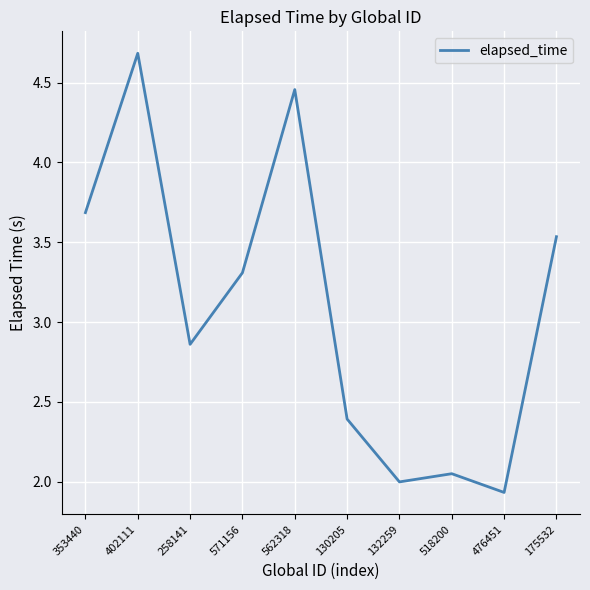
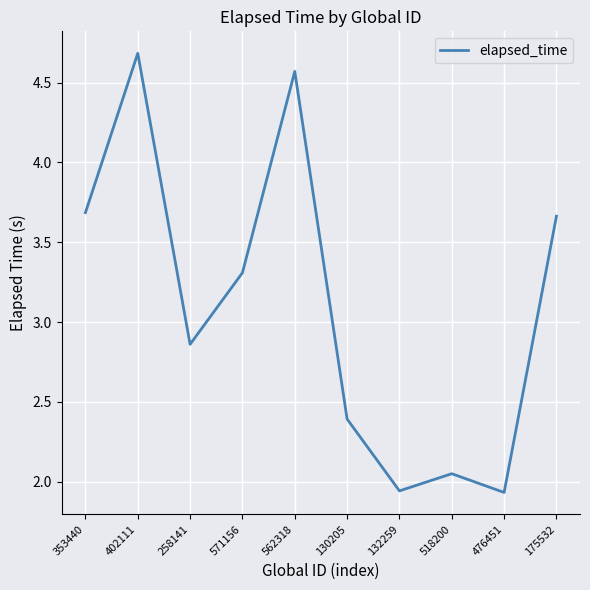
  {
    "353440": 3.69,
    "402111": 4.68,
    "258141": 2.86,
    "571156": 3.31,
-   "562318": 4.46,
+   "562318": 4.57,
    "130205": 2.39,
-   "132259": 2.00,
+   "132259": 1.94,
    "518200": 2.05,
    "476451": 1.93,
-   "175532": 3.53
+   "175532": 3.66
  }
